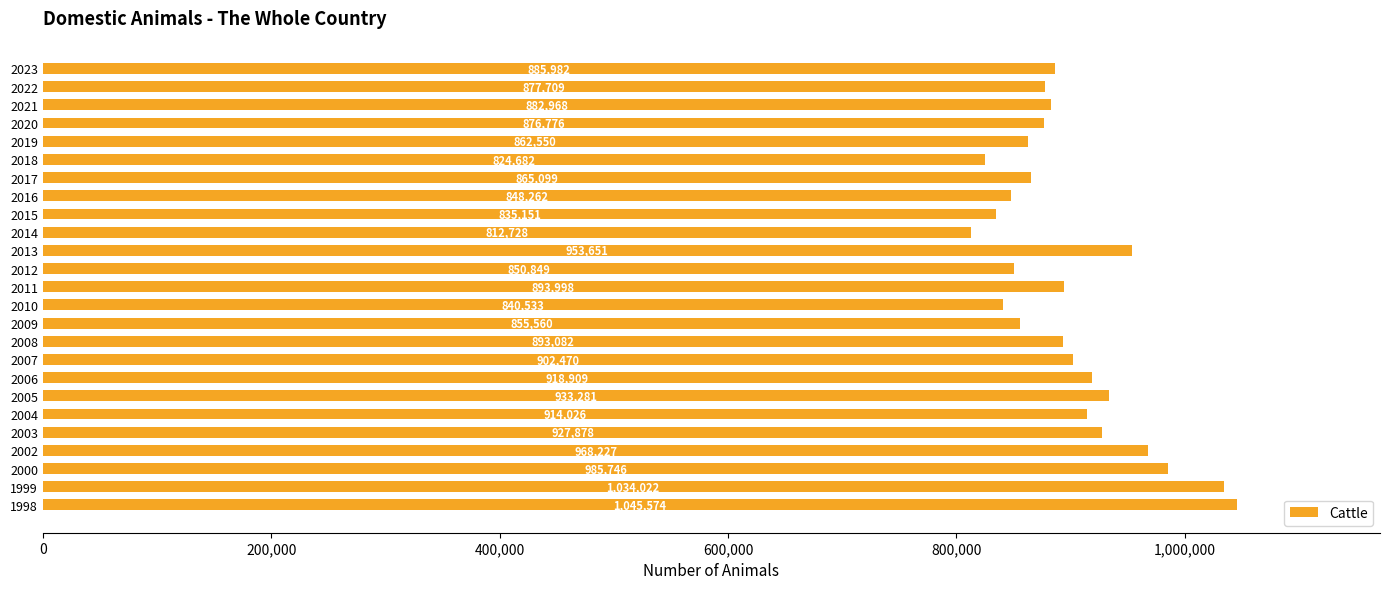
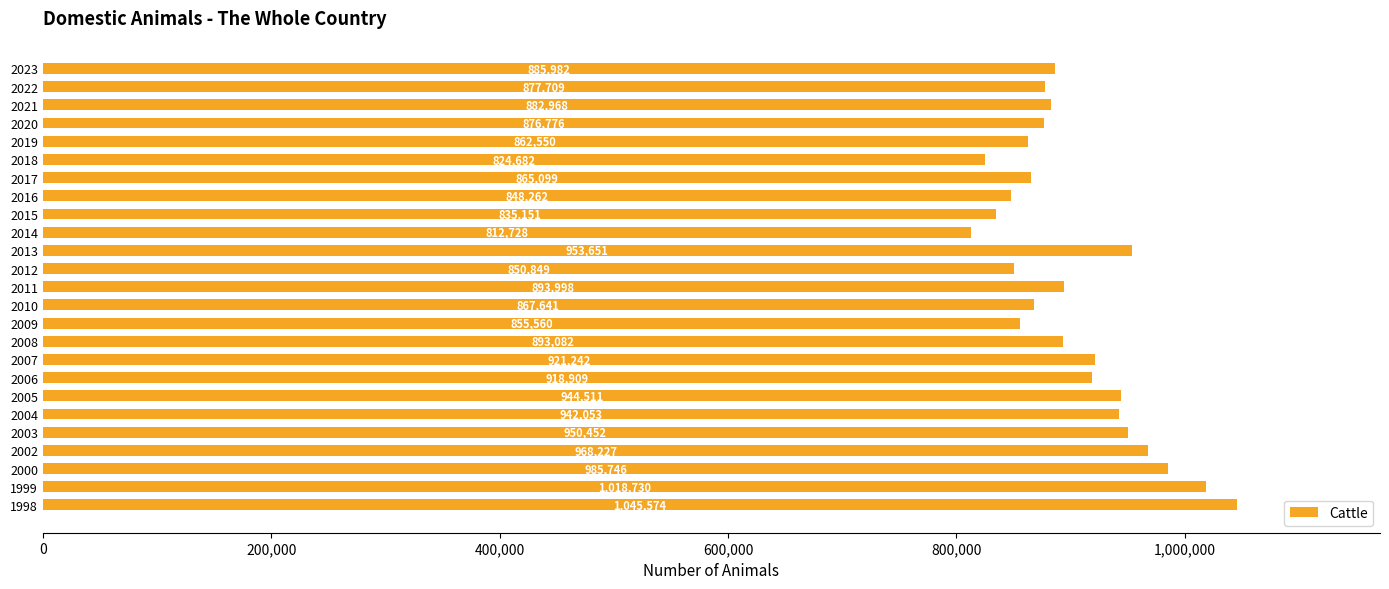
  {
    "2023": "885,982",
    "2022": "877,709",
    "2021": "882,968",
    "2020": "876,776",
    "2019": "862,550",
    "2018": "824,682",
    "2017": "865,099",
    "2016": "848,262",
    "2015": "835,151",
    "2014": "812,728",
    "2013": "953,651",
    "2012": "850,849",
    "2011": "893,998",
-   "2010": "840,533",
+   "2010": "867,641",
    "2009": "855,560",
    "2008": "893,082",
-   "2007": "902,470",
+   "2007": "921,242",
    "2006": "918,909",
-   "2005": "933,281",
-   "2004": "914,026",
-   "2003": "927,878",
+   "2005": "944,511",
+   "2004": "942,053",
+   "2003": "950,452",
    "2002": "968,227",
    "2000": "985,746",
-   "1999": "1,034,022",
+   "1999": "1,018,730",
    "1998": "1,045,574"
  }
